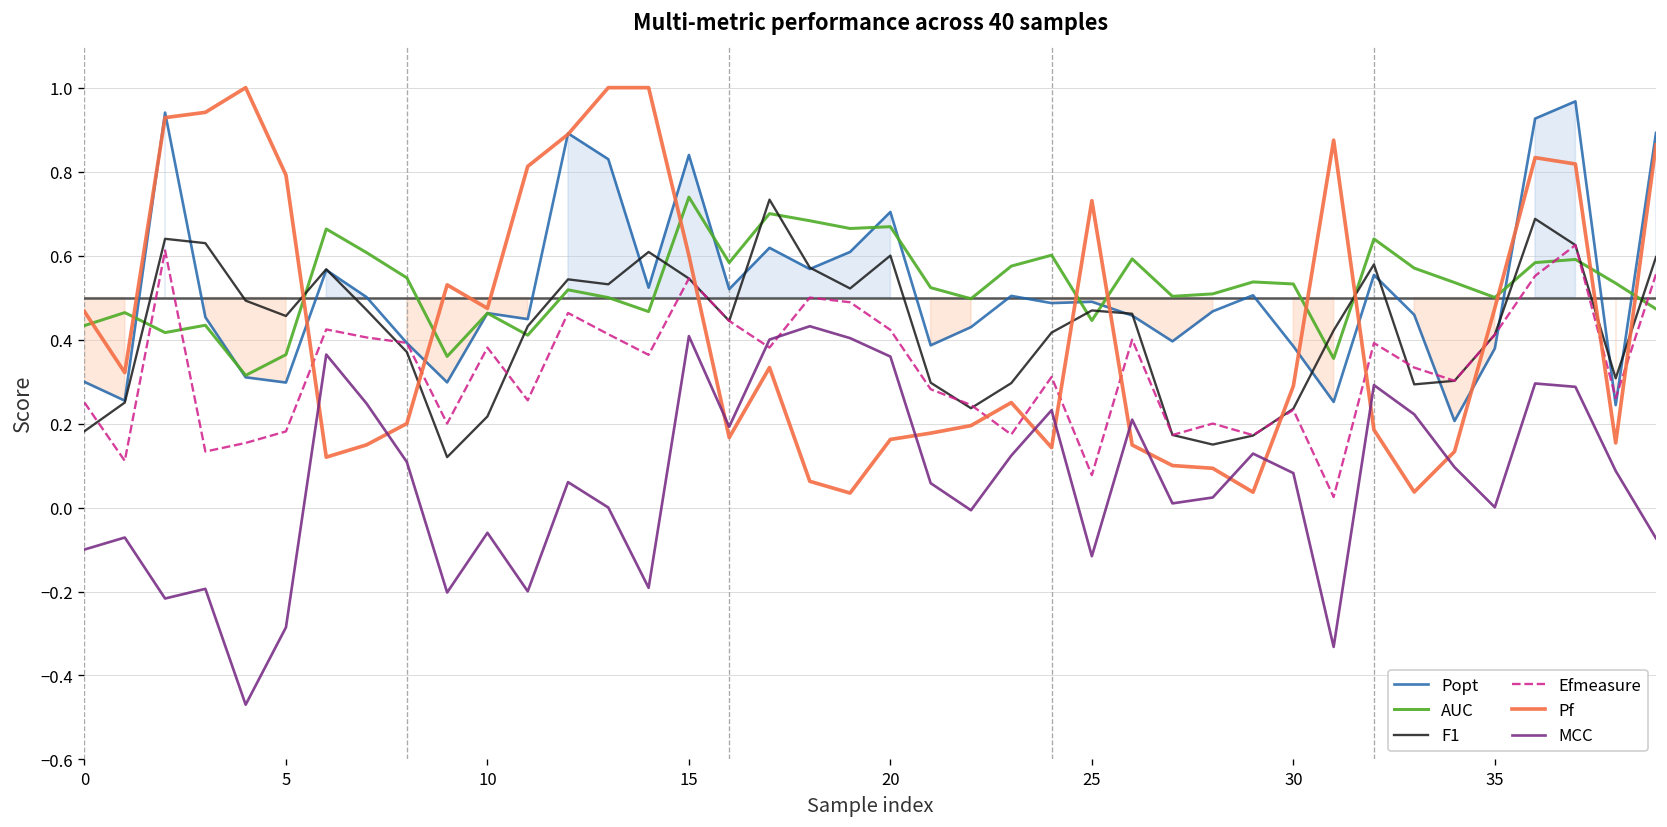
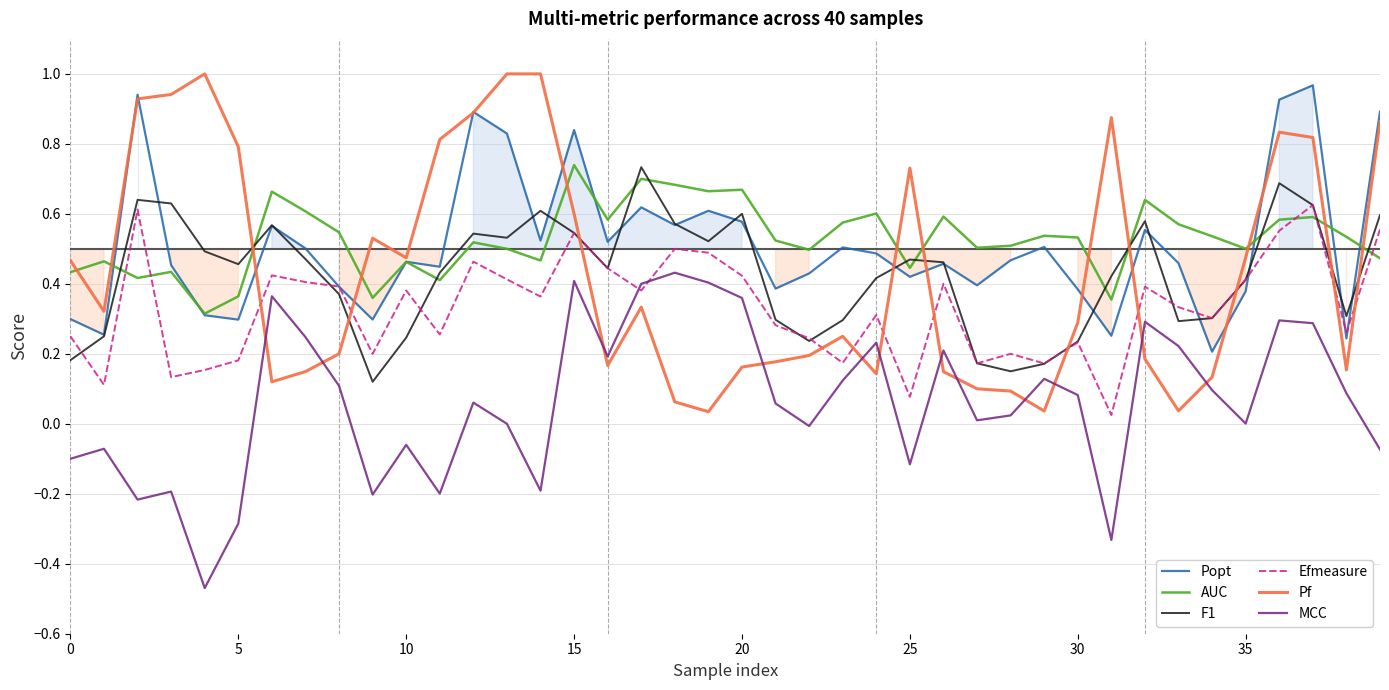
  {
    "Popt": {
      "0": 0.30,
      "5": 0.30,
      "15": 0.84,
-     "20": 0.70,
-     "25": 0.49,
+     "20": 0.58,
+     "25": 0.42,
      "30": 0.38,
      "35": 0.38
    },
    "AUC": {
      "0": 0.43,
      "5": 0.36,
      "15": 0.74,
      "20": 0.67,
      "25": 0.45,
      "30": 0.53,
      "35": 0.50
    },
    "F1": {
      "0": 0.18,
      "5": 0.46,
-     "10": 0.22,
+     "10": 0.25,
      "20": 0.60,
      "25": 0.47
    },
    "Efmeasure": {
      "0": 0.25,
      "5": 0.18,
      "10": 0.38,
      "20": 0.42,
      "25": 0.08
    },
    "Pf": {
      "0": 0.47,
      "5": 0.79,
      "10": 0.47,
      "15": 0.60,
      "20": 0.16,
      "25": 0.73,
      "30": 0.29,
      "35": 0.47
    },
    "MCC": {
      "0": -0.10,
      "5": -0.29,
      "10": -0.06,
      "15": 0.41,
      "20": 0.36,
      "25": -0.12,
      "30": 0.08,
      "35": 0.00
    }
  }
